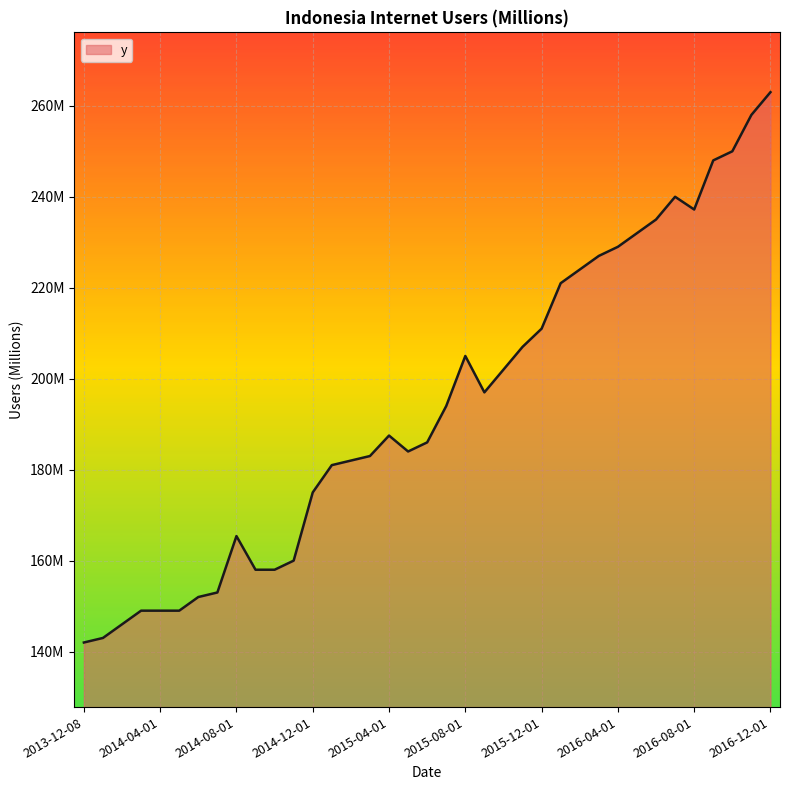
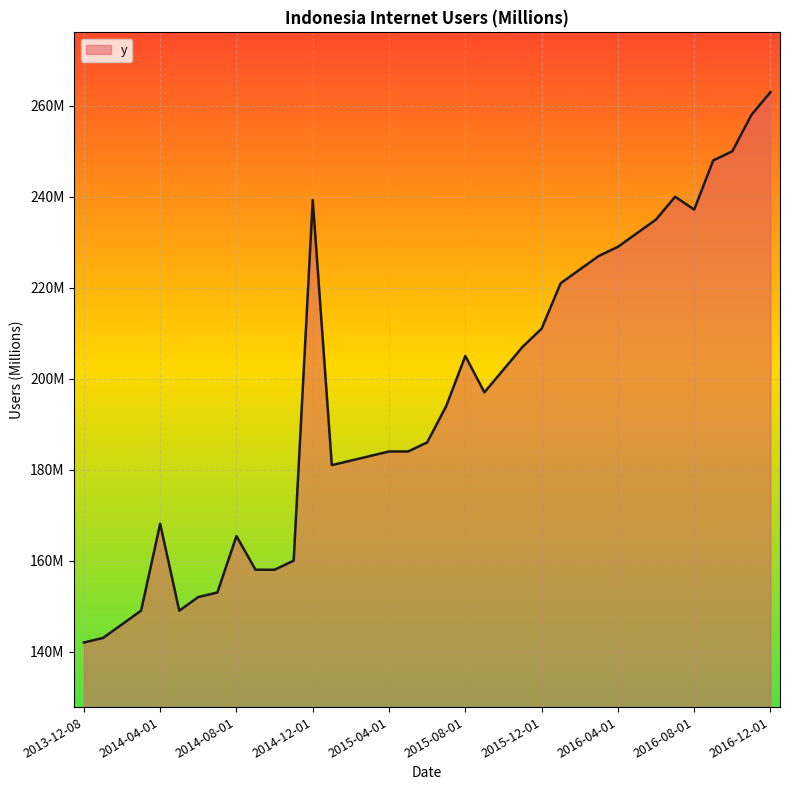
  {
    "2013-12-08": 142000000,
-   "2014-04-01": 149000000,
+   "2014-04-01": 168000000,
    "2014-08-01": 165000000,
-   "2014-12-01": 175000000,
-   "2015-04-01": 188000000,
+   "2014-12-01": 239000000,
+   "2015-04-01": 184000000,
    "2015-08-01": 205000000,
    "2015-12-01": 211000000,
    "2016-04-01": 229000000,
    "2016-08-01": 237000000,
    "2016-12-01": 263000000
  }
